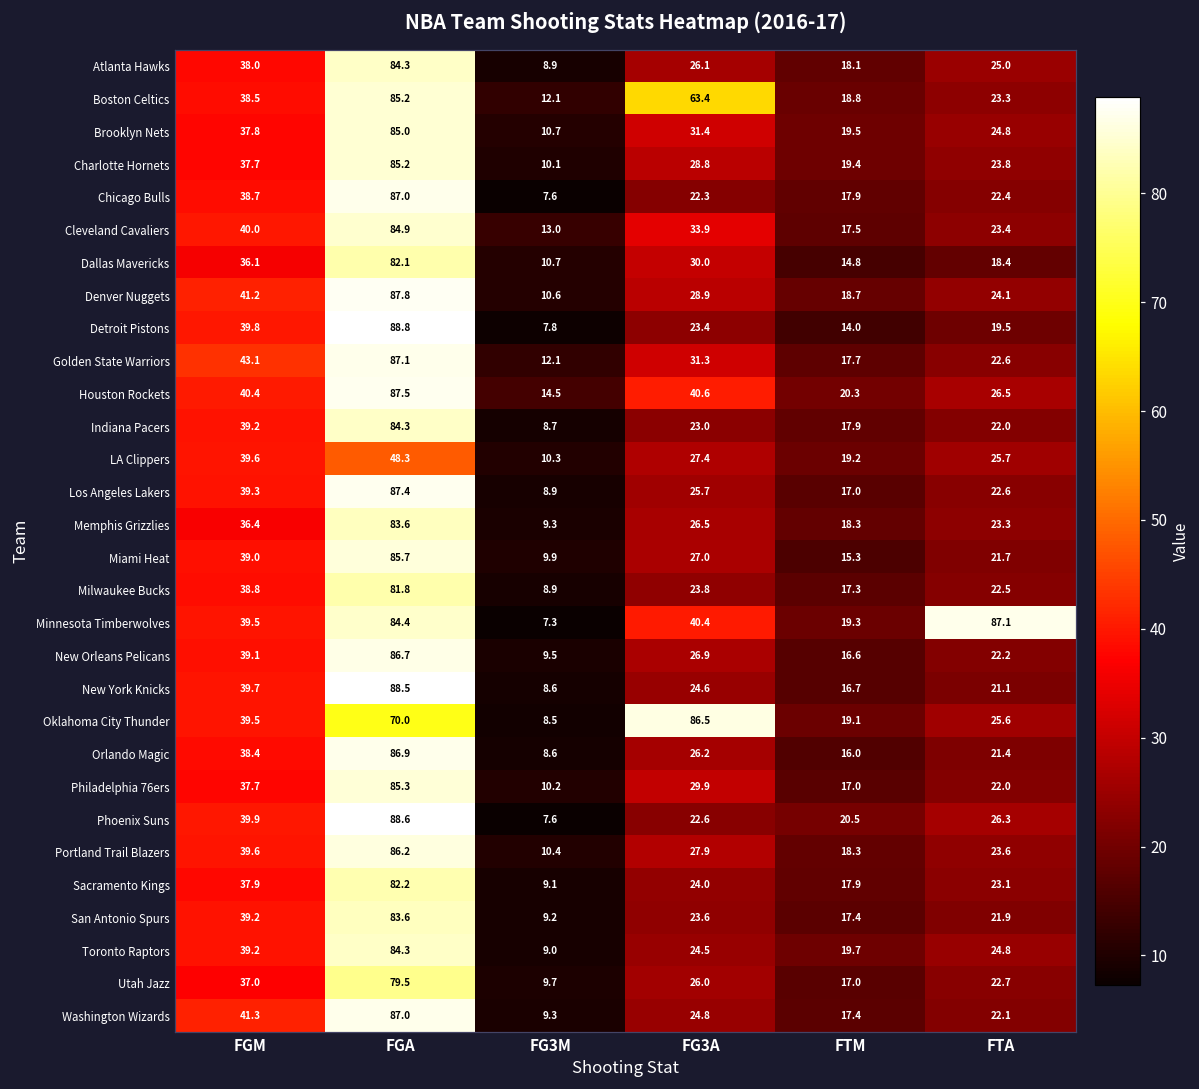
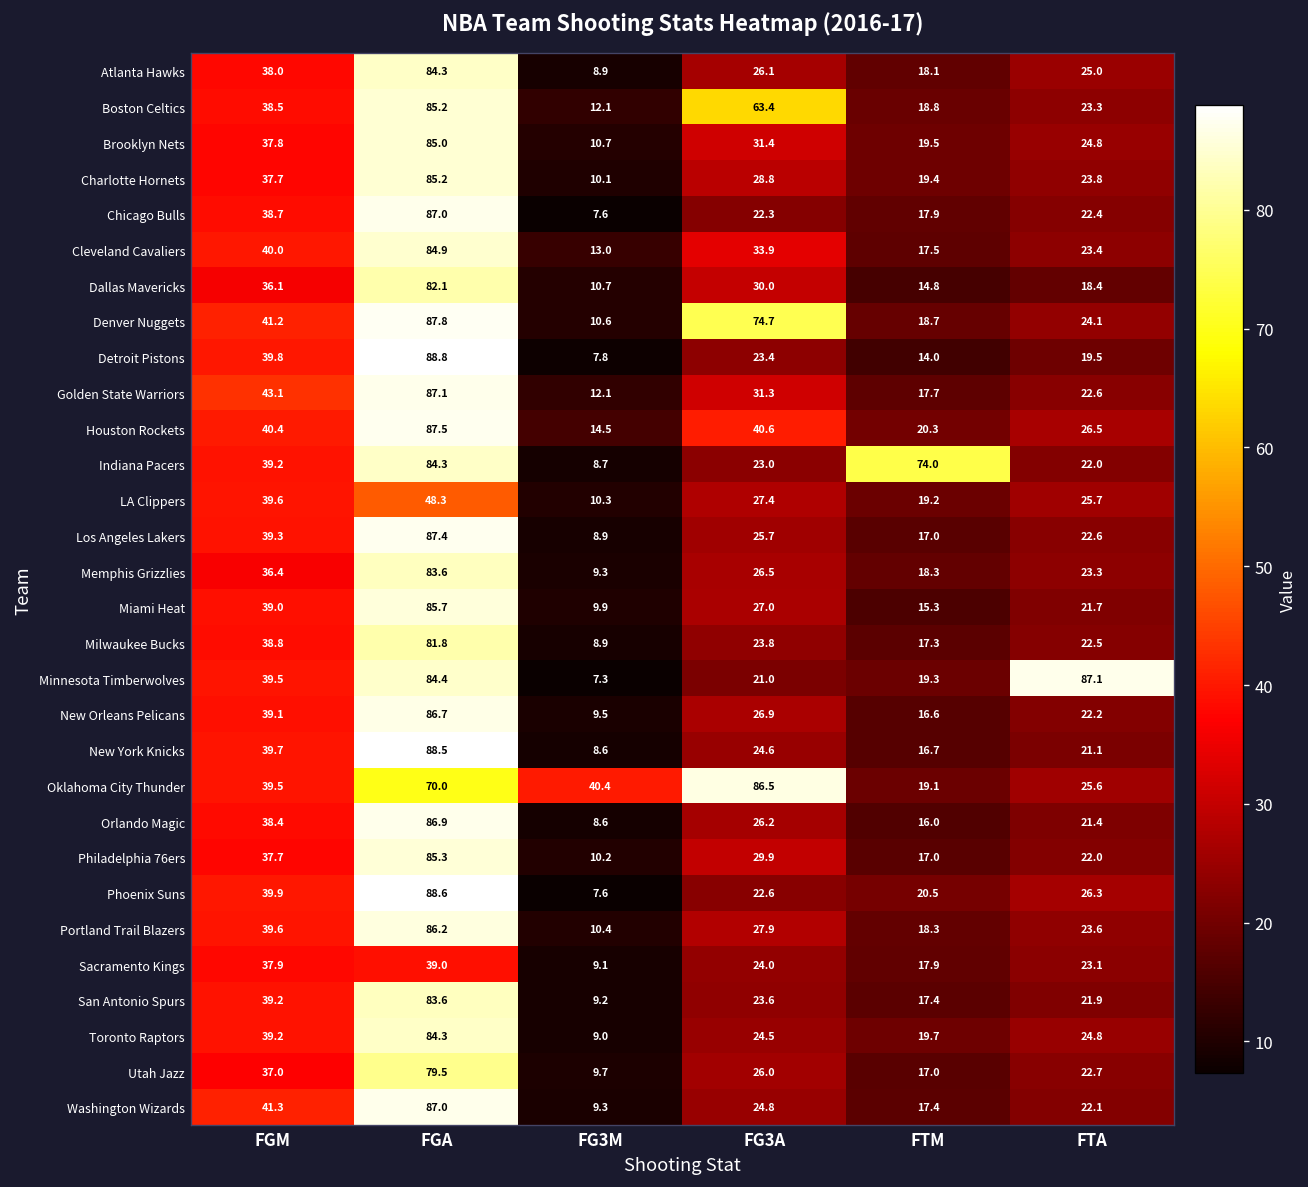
  {
    "Atlanta Hawks": {
      "FGM": 38.0,
      "FGA": 84.3,
      "FG3M": 8.9,
      "FG3A": 26.1,
      "FTM": 18.1,
      "FTA": 25.0
    },
    "Boston Celtics": {
      "FGM": 38.5,
      "FGA": 85.2,
      "FG3M": 12.1,
      "FG3A": 63.4,
      "FTM": 18.8,
      "FTA": 23.3
    },
    "Brooklyn Nets": {
      "FGM": 37.8,
      "FGA": 85.0,
      "FG3M": 10.7,
      "FG3A": 31.4,
      "FTM": 19.5,
      "FTA": 24.8
    },
    "Charlotte Hornets": {
      "FGM": 37.7,
      "FGA": 85.2,
      "FG3M": 10.1,
      "FG3A": 28.8,
      "FTM": 19.4,
      "FTA": 23.8
    },
    "Chicago Bulls": {
      "FGM": 38.7,
      "FGA": 87.0,
      "FG3M": 7.6,
      "FG3A": 22.3,
      "FTM": 17.9,
      "FTA": 22.4
    },
    "Cleveland Cavaliers": {
      "FGM": 40.0,
      "FGA": 84.9,
      "FG3M": 13.0,
      "FG3A": 33.9,
      "FTM": 17.5,
      "FTA": 23.4
    },
    "Dallas Mavericks": {
      "FGM": 36.1,
      "FGA": 82.1,
      "FG3M": 10.7,
      "FG3A": 30.0,
      "FTM": 14.8,
      "FTA": 18.4
    },
    "Denver Nuggets": {
      "FGM": 41.2,
      "FGA": 87.8,
      "FG3M": 10.6,
-     "FG3A": 28.9,
+     "FG3A": 74.7,
      "FTM": 18.7,
      "FTA": 24.1
    },
    "Detroit Pistons": {
      "FGM": 39.8,
      "FGA": 88.8,
      "FG3M": 7.8,
      "FG3A": 23.4,
      "FTM": 14.0,
      "FTA": 19.5
    },
    "Golden State Warriors": {
      "FGM": 43.1,
      "FGA": 87.1,
      "FG3M": 12.1,
      "FG3A": 31.3,
      "FTM": 17.7,
      "FTA": 22.6
    },
    "Houston Rockets": {
      "FGM": 40.4,
      "FGA": 87.5,
      "FG3M": 14.5,
      "FG3A": 40.6,
      "FTM": 20.3,
      "FTA": 26.5
    },
    "Indiana Pacers": {
      "FGM": 39.2,
      "FGA": 84.3,
      "FG3M": 8.7,
      "FG3A": 23.0,
-     "FTM": 17.9,
+     "FTM": 74.0,
      "FTA": 22.0
    },
    "LA Clippers": {
      "FGM": 39.6,
      "FGA": 48.3,
      "FG3M": 10.3,
      "FG3A": 27.4,
      "FTM": 19.2,
      "FTA": 25.7
    },
    "Los Angeles Lakers": {
      "FGM": 39.3,
      "FGA": 87.4,
      "FG3M": 8.9,
      "FG3A": 25.7,
      "FTM": 17.0,
      "FTA": 22.6
    },
    "Memphis Grizzlies": {
      "FGM": 36.4,
      "FGA": 83.6,
      "FG3M": 9.3,
      "FG3A": 26.5,
      "FTM": 18.3,
      "FTA": 23.3
    },
    "Miami Heat": {
      "FGM": 39.0,
      "FGA": 85.7,
      "FG3M": 9.9,
      "FG3A": 27.0,
      "FTM": 15.3,
      "FTA": 21.7
    },
    "Milwaukee Bucks": {
      "FGM": 38.8,
      "FGA": 81.8,
      "FG3M": 8.9,
      "FG3A": 23.8,
      "FTM": 17.3,
      "FTA": 22.5
    },
    "Minnesota Timberwolves": {
      "FGM": 39.5,
      "FGA": 84.4,
      "FG3M": 7.3,
-     "FG3A": 40.4,
+     "FG3A": 21.0,
      "FTM": 19.3,
      "FTA": 87.1
    },
    "New Orleans Pelicans": {
      "FGM": 39.1,
      "FGA": 86.7,
      "FG3M": 9.5,
      "FG3A": 26.9,
      "FTM": 16.6,
      "FTA": 22.2
    },
    "New York Knicks": {
      "FGM": 39.7,
      "FGA": 88.5,
      "FG3M": 8.6,
      "FG3A": 24.6,
      "FTM": 16.7,
      "FTA": 21.1
    },
    "Oklahoma City Thunder": {
      "FGM": 39.5,
      "FGA": 70.0,
-     "FG3M": 8.5,
+     "FG3M": 40.4,
      "FG3A": 86.5,
      "FTM": 19.1,
      "FTA": 25.6
    },
    "Orlando Magic": {
      "FGM": 38.4,
      "FGA": 86.9,
      "FG3M": 8.6,
      "FG3A": 26.2,
      "FTM": 16.0,
      "FTA": 21.4
    },
    "Philadelphia 76ers": {
      "FGM": 37.7,
      "FGA": 85.3,
      "FG3M": 10.2,
      "FG3A": 29.9,
      "FTM": 17.0,
      "FTA": 22.0
    },
    "Phoenix Suns": {
      "FGM": 39.9,
      "FGA": 88.6,
      "FG3M": 7.6,
      "FG3A": 22.6,
      "FTM": 20.5,
      "FTA": 26.3
    },
    "Portland Trail Blazers": {
      "FGM": 39.6,
      "FGA": 86.2,
      "FG3M": 10.4,
      "FG3A": 27.9,
      "FTM": 18.3,
      "FTA": 23.6
    },
    "Sacramento Kings": {
      "FGM": 37.9,
-     "FGA": 82.2,
+     "FGA": 39.0,
      "FG3M": 9.1,
      "FG3A": 24.0,
      "FTM": 17.9,
      "FTA": 23.1
    },
    "San Antonio Spurs": {
      "FGM": 39.2,
      "FGA": 83.6,
      "FG3M": 9.2,
      "FG3A": 23.6,
      "FTM": 17.4,
      "FTA": 21.9
    },
    "Toronto Raptors": {
      "FGM": 39.2,
      "FGA": 84.3,
      "FG3M": 9.0,
      "FG3A": 24.5,
      "FTM": 19.7,
      "FTA": 24.8
    },
    "Utah Jazz": {
      "FGM": 37.0,
      "FGA": 79.5,
      "FG3M": 9.7,
      "FG3A": 26.0,
      "FTM": 17.0,
      "FTA": 22.7
    },
    "Washington Wizards": {
      "FGM": 41.3,
      "FGA": 87.0,
      "FG3M": 9.3,
      "FG3A": 24.8,
      "FTM": 17.4,
      "FTA": 22.1
    }
  }
